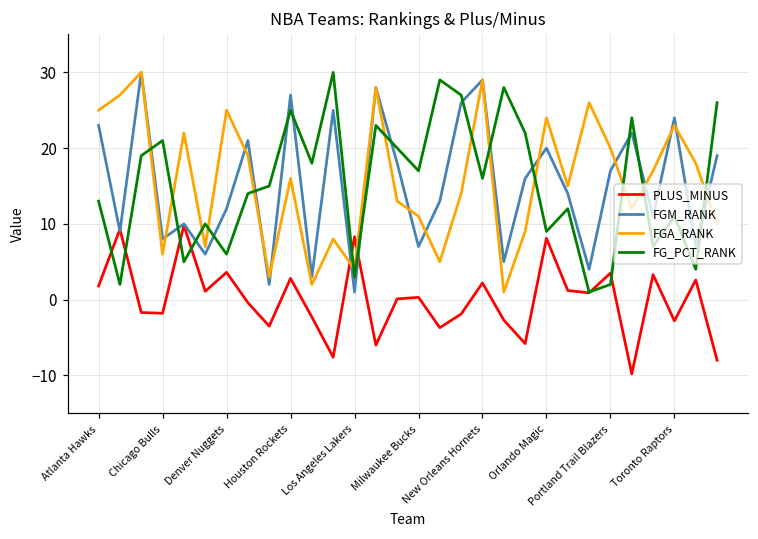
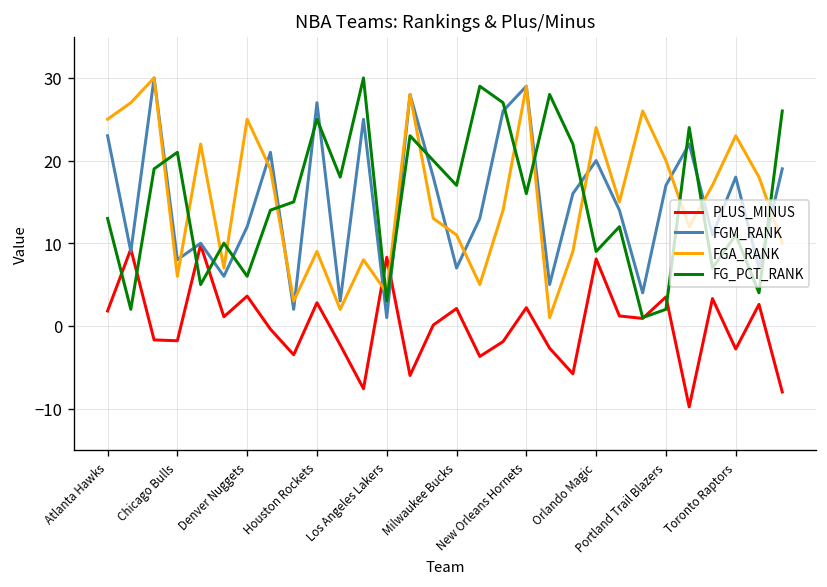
  {
    "PLUS_MINUS": {
      "Atlanta Hawks": 2,
      "Chicago Bulls": -2,
      "Denver Nuggets": 4,
      "Houston Rockets": 3,
      "Los Angeles Lakers": 8,
-     "Milwaukee Bucks": 0,
+     "Milwaukee Bucks": 2,
      "New Orleans Hornets": 2,
      "Orlando Magic": 8,
      "Portland Trail Blazers": 4,
      "Toronto Raptors": -3
    },
    "FGM_RANK": {
      "Atlanta Hawks": 23,
      "Chicago Bulls": 8,
      "Denver Nuggets": 12,
      "Houston Rockets": 27,
      "Los Angeles Lakers": 1,
      "Milwaukee Bucks": 7,
      "Orlando Magic": 20,
      "Portland Trail Blazers": 17,
-     "Toronto Raptors": 24
+     "Toronto Raptors": 18
    },
    "FGA_RANK": {
      "Atlanta Hawks": 25,
      "Chicago Bulls": 6,
      "Denver Nuggets": 25,
-     "Houston Rockets": 16,
+     "Houston Rockets": 9,
      "Los Angeles Lakers": 4,
      "Milwaukee Bucks": 11,
      "Orlando Magic": 24,
      "Portland Trail Blazers": 20,
      "Toronto Raptors": 23
    },
    "FG_PCT_RANK": {
      "Atlanta Hawks": 13,
      "Chicago Bulls": 21,
      "Denver Nuggets": 6,
      "Houston Rockets": 25,
      "Los Angeles Lakers": 3,
      "Milwaukee Bucks": 17,
      "New Orleans Hornets": 16,
      "Orlando Magic": 9,
      "Portland Trail Blazers": 2
    }
  }
